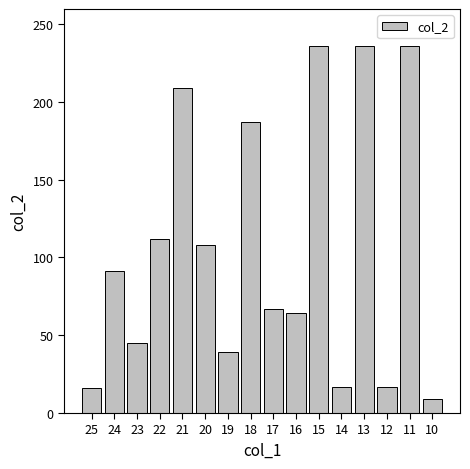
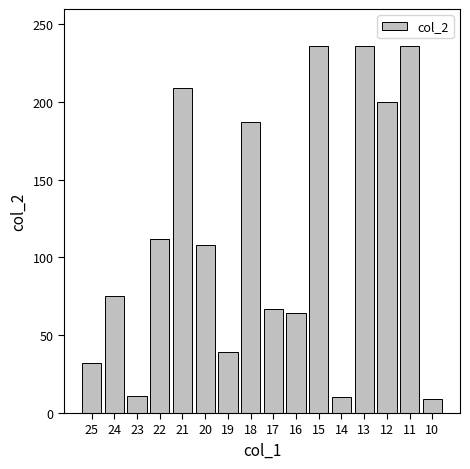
  {
-   "25": 16,
-   "24": 91,
-   "23": 45,
+   "25": 32,
+   "24": 75,
+   "23": 11,
    "22": 112,
    "21": 209,
    "20": 108,
    "19": 39,
    "18": 187,
    "17": 67,
    "16": 64,
    "15": 236,
-   "14": 17,
+   "14": 10,
    "13": 236,
-   "12": 17,
+   "12": 200,
    "11": 236,
    "10": 9
  }
